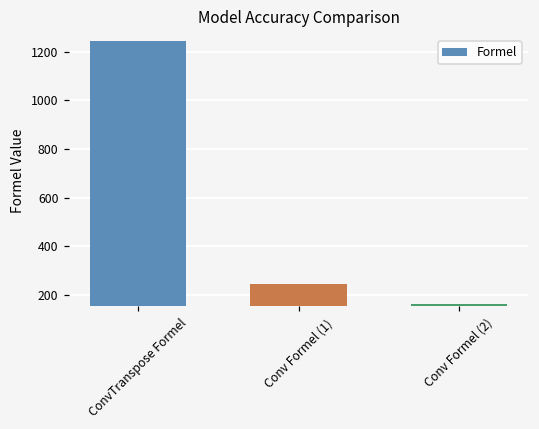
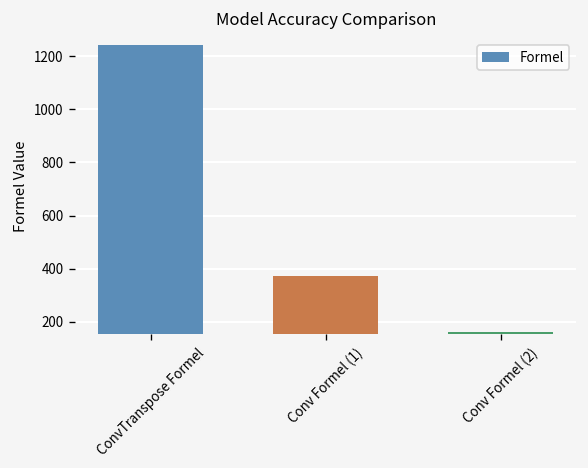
  {
    "ConvTranspose Formel": 1240,
-   "Conv Formel (1)": 240,
+   "Conv Formel (1)": 370,
    "Conv Formel (2)": 160
  }
